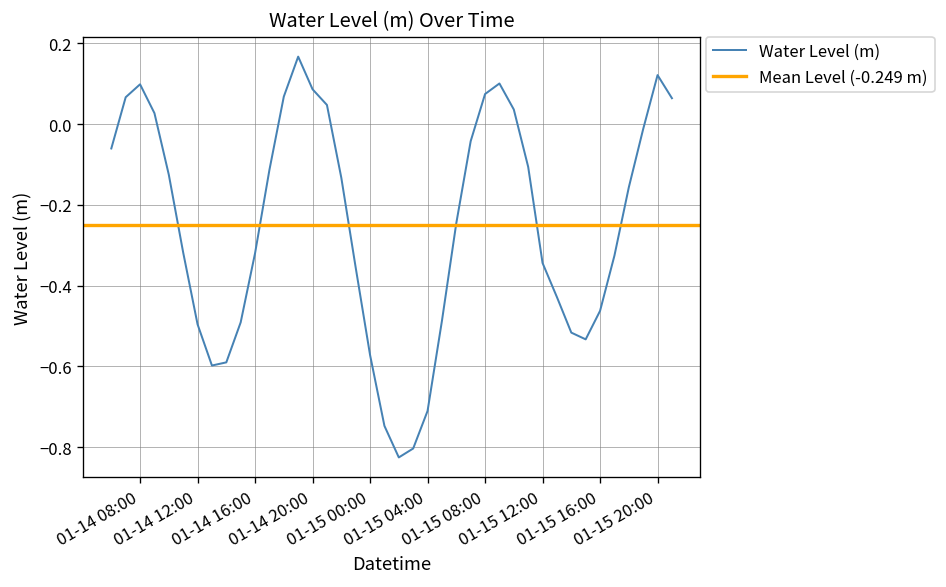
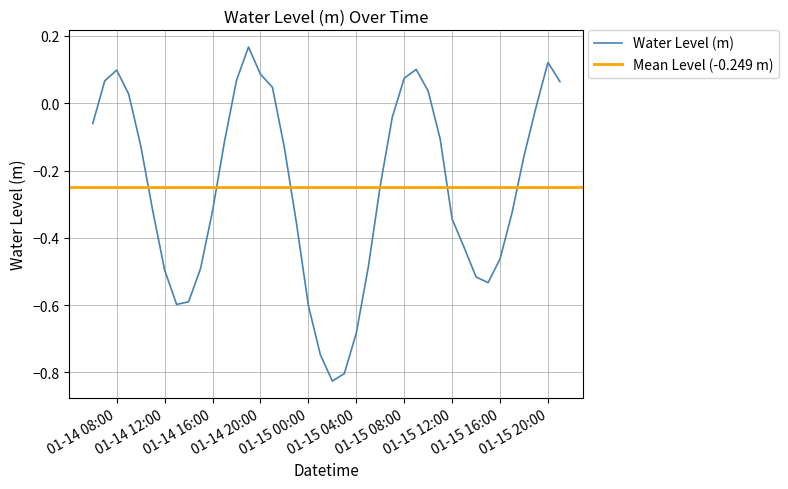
  {
    "01-14 08:00": 0.10,
    "01-14 12:00": -0.50,
    "01-14 16:00": -0.32,
    "01-14 20:00": 0.09,
-   "01-15 00:00": -0.57,
-   "01-15 04:00": -0.71,
+   "01-15 00:00": -0.60,
+   "01-15 04:00": -0.68,
    "01-15 08:00": 0.07,
    "01-15 12:00": -0.34,
    "01-15 16:00": -0.46,
    "01-15 20:00": 0.12
  }
